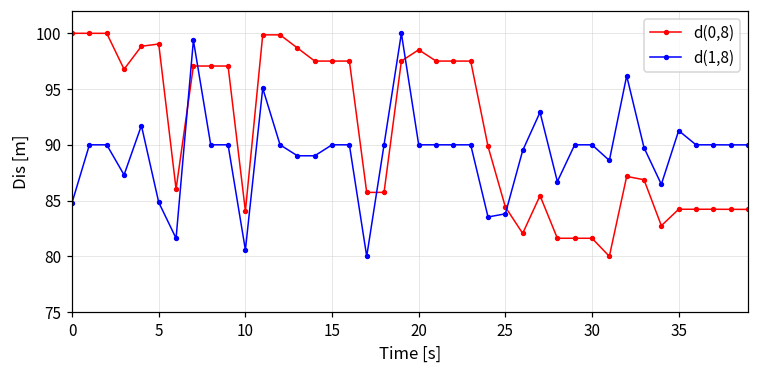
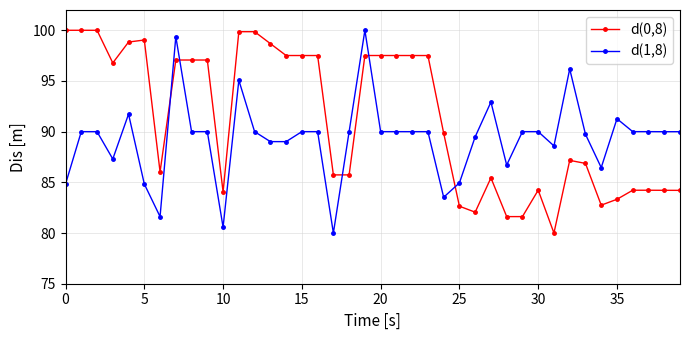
  {
    "d(0,8)": {
      "0": 100.0,
      "5": 99.0,
      "10": 84.1,
      "15": 97.5,
-     "20": 98.5,
-     "25": 84.4,
-     "30": 81.6,
-     "35": 84.2
+     "20": 97.5,
+     "25": 82.6,
+     "30": 84.2,
+     "35": 83.3
    },
    "d(1,8)": {
      "0": 84.8,
      "5": 84.8,
      "10": 80.6,
      "15": 90.0,
      "20": 90.0,
-     "25": 83.8,
+     "25": 84.9,
      "30": 90.0,
      "35": 91.3
    }
  }
